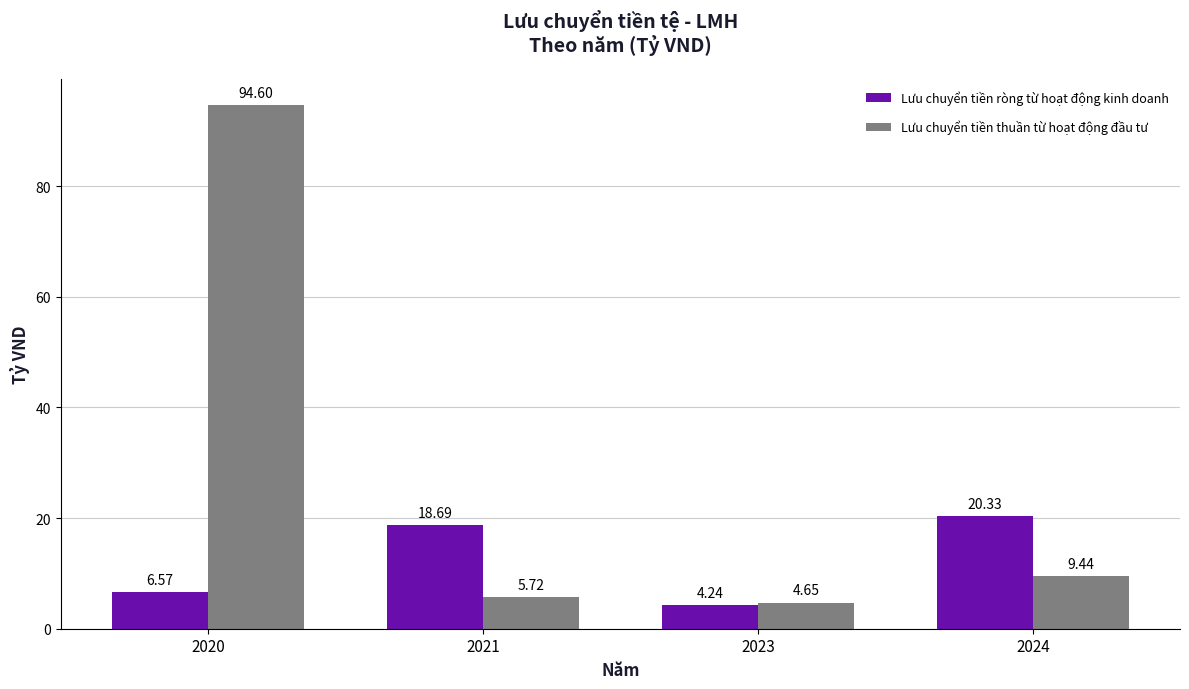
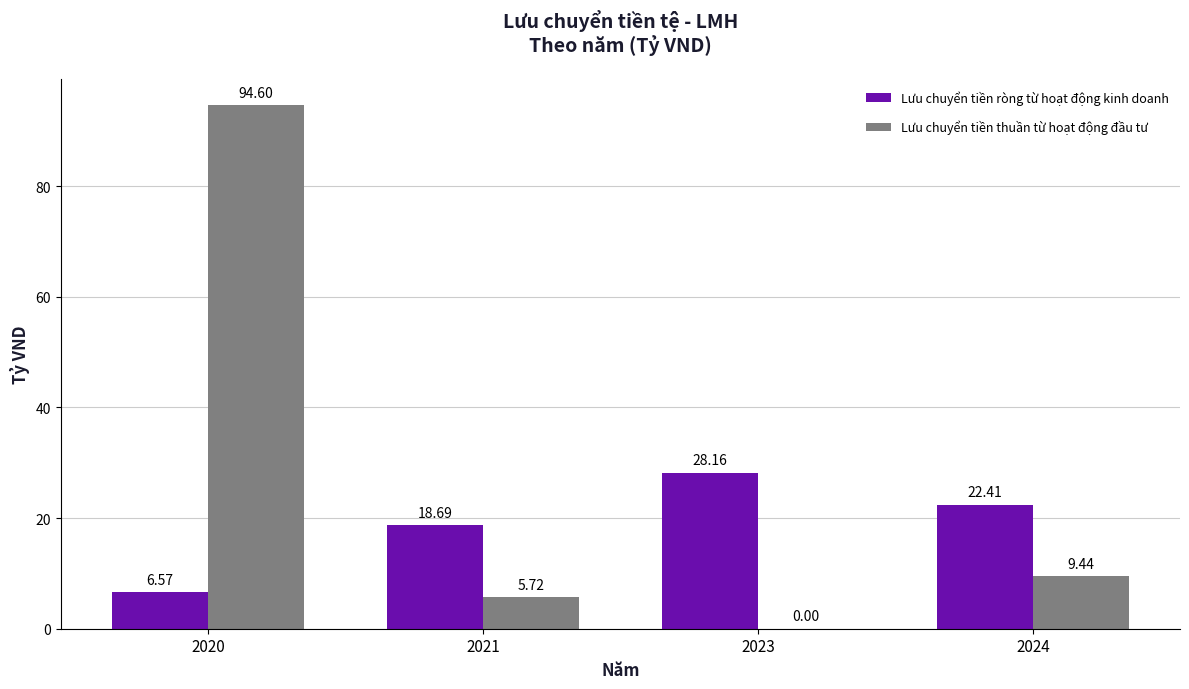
  {
    "Lưu chuyển tiền ròng từ hoạt động kinh doanh": {
      "2020": 6.57,
      "2021": 18.69,
-     "2023": 4.24,
-     "2024": 20.33
+     "2023": 28.16,
+     "2024": 22.41
    },
    "Lưu chuyển tiền thuần từ hoạt động đầu tư": {
      "2020": 94.60,
      "2021": 5.72,
-     "2023": 4.65,
+     "2023": 0.00,
      "2024": 9.44
    }
  }
